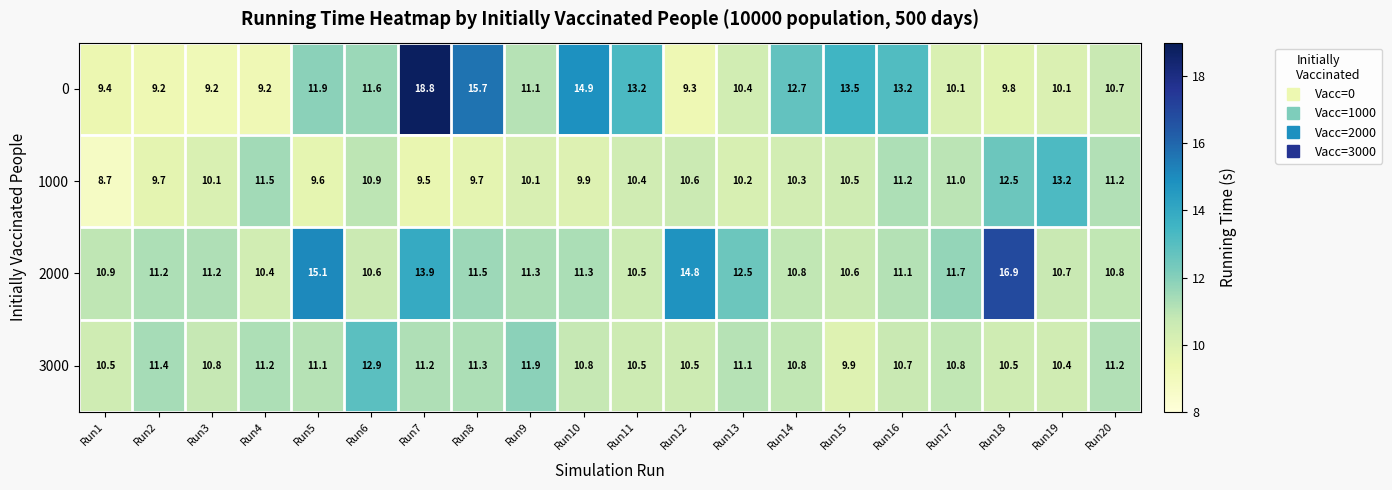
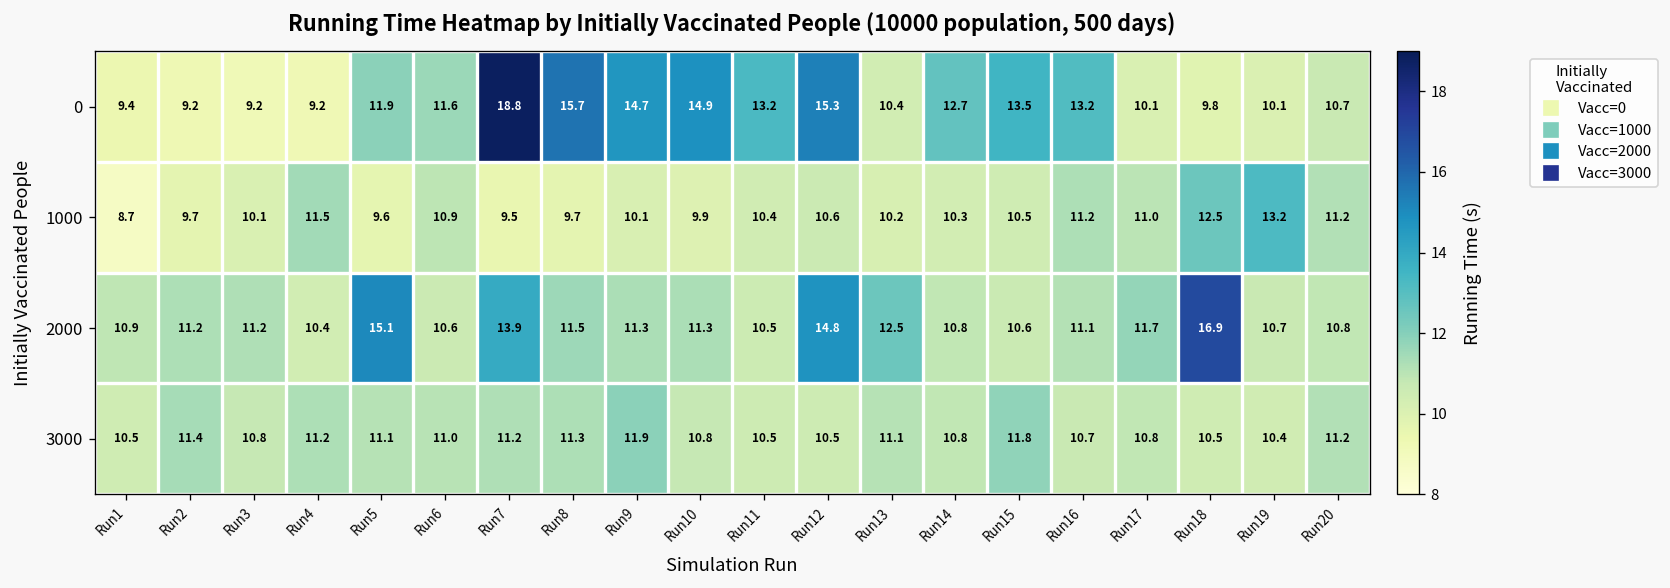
  {
    "0": {
      "Run1": 9.4,
      "Run2": 9.2,
      "Run3": 9.2,
      "Run4": 9.2,
      "Run5": 11.9,
      "Run6": 11.6,
      "Run7": 18.8,
      "Run8": 15.7,
-     "Run9": 11.1,
+     "Run9": 14.7,
      "Run10": 14.9,
      "Run11": 13.2,
-     "Run12": 9.3,
+     "Run12": 15.3,
      "Run13": 10.4,
      "Run14": 12.7,
      "Run15": 13.5,
      "Run16": 13.2,
      "Run17": 10.1,
      "Run18": 9.8,
      "Run19": 10.1,
      "Run20": 10.7
    },
    "1000": {
      "Run1": 8.7,
      "Run2": 9.7,
      "Run3": 10.1,
      "Run4": 11.5,
      "Run5": 9.6,
      "Run6": 10.9,
      "Run7": 9.5,
      "Run8": 9.7,
      "Run9": 10.1,
      "Run10": 9.9,
      "Run11": 10.4,
      "Run12": 10.6,
      "Run13": 10.2,
      "Run14": 10.3,
      "Run15": 10.5,
      "Run16": 11.2,
      "Run17": 11.0,
      "Run18": 12.5,
      "Run19": 13.2,
      "Run20": 11.2
    },
    "2000": {
      "Run1": 10.9,
      "Run2": 11.2,
      "Run3": 11.2,
      "Run4": 10.4,
      "Run5": 15.1,
      "Run6": 10.6,
      "Run7": 13.9,
      "Run8": 11.5,
      "Run9": 11.3,
      "Run10": 11.3,
      "Run11": 10.5,
      "Run12": 14.8,
      "Run13": 12.5,
      "Run14": 10.8,
      "Run15": 10.6,
      "Run16": 11.1,
      "Run17": 11.7,
      "Run18": 16.9,
      "Run19": 10.7,
      "Run20": 10.8
    },
    "3000": {
      "Run1": 10.5,
      "Run2": 11.4,
      "Run3": 10.8,
      "Run4": 11.2,
      "Run5": 11.1,
-     "Run6": 12.9,
+     "Run6": 11.0,
      "Run7": 11.2,
      "Run8": 11.3,
      "Run9": 11.9,
      "Run10": 10.8,
      "Run11": 10.5,
      "Run12": 10.5,
      "Run13": 11.1,
      "Run14": 10.8,
-     "Run15": 9.9,
+     "Run15": 11.8,
      "Run16": 10.7,
      "Run17": 10.8,
      "Run18": 10.5,
      "Run19": 10.4,
      "Run20": 11.2
    }
  }
